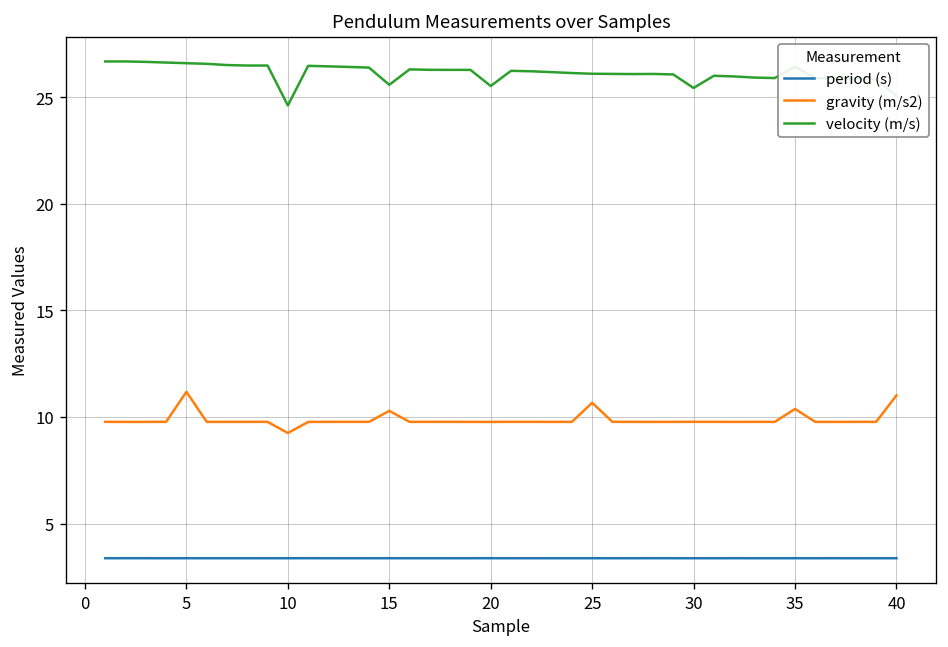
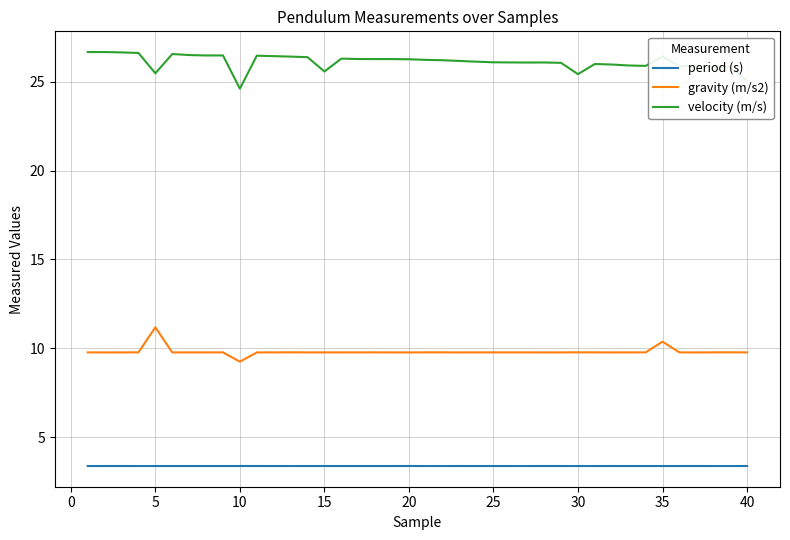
  {
    "period (s)": {
      "5": 3.4,
      "10": 3.4,
      "15": 3.4,
      "20": 3.4,
      "25": 3.4,
      "30": 3.4,
      "35": 3.4,
      "40": 3.4
    },
    "gravity (m/s2)": {
      "5": 11.2,
      "10": 9.2,
-     "15": 10.3,
+     "15": 9.8,
      "20": 9.8,
-     "25": 10.7,
+     "25": 9.8,
      "30": 9.8,
      "35": 10.4,
-     "40": 11.0
+     "40": 9.8
    },
    "velocity (m/s)": {
-     "5": 26.6,
+     "5": 25.5,
      "10": 24.6,
      "15": 25.6,
-     "20": 25.5,
+     "20": 26.3,
      "25": 26.1,
      "30": 25.4
    }
  }
